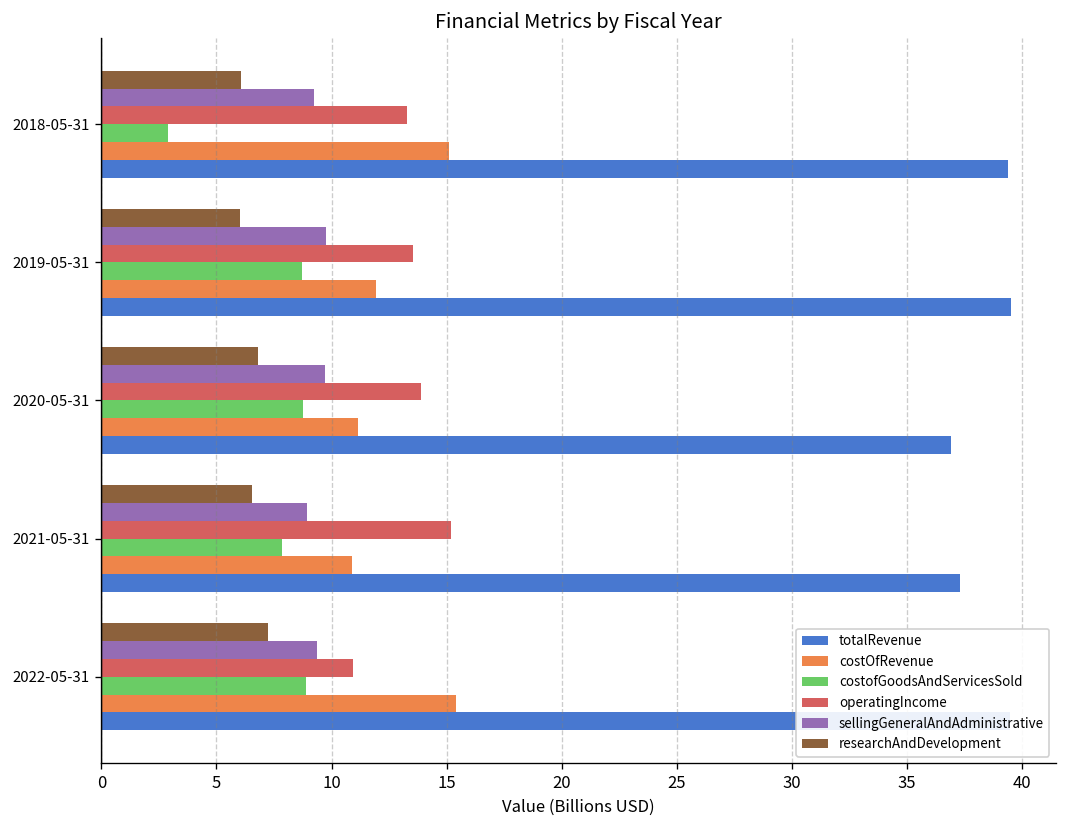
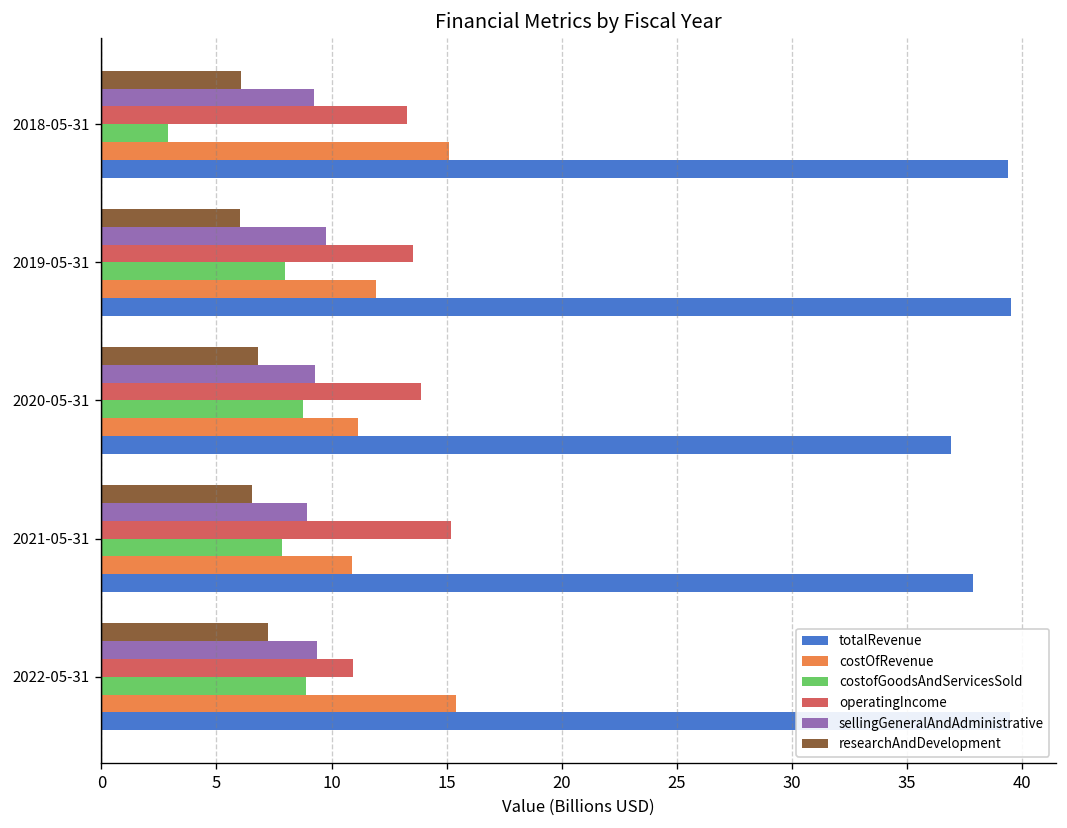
  {
    "totalRevenue": {
      "2018-05-31": 39.4,
      "2019-05-31": 39.5,
      "2020-05-31": 36.9,
-     "2021-05-31": 37.3
+     "2021-05-31": 37.9
    },
    "costofGoodsAndServicesSold": {
      "2018-05-31": 2.9,
-     "2019-05-31": 8.7,
+     "2019-05-31": 8.0,
      "2020-05-31": 8.8,
      "2021-05-31": 7.9,
      "2022-05-31": 8.9
    },
    "sellingGeneralAndAdministrative": {
      "2018-05-31": 9.3,
      "2019-05-31": 9.8,
-     "2020-05-31": 9.7,
+     "2020-05-31": 9.3,
      "2021-05-31": 8.9,
      "2022-05-31": 9.4
    },
    "researchAndDevelopment": {
      "2018-05-31": 6.1,
      "2019-05-31": 6.0,
      "2020-05-31": 6.8,
      "2021-05-31": 6.5,
      "2022-05-31": 7.2
    }
  }
